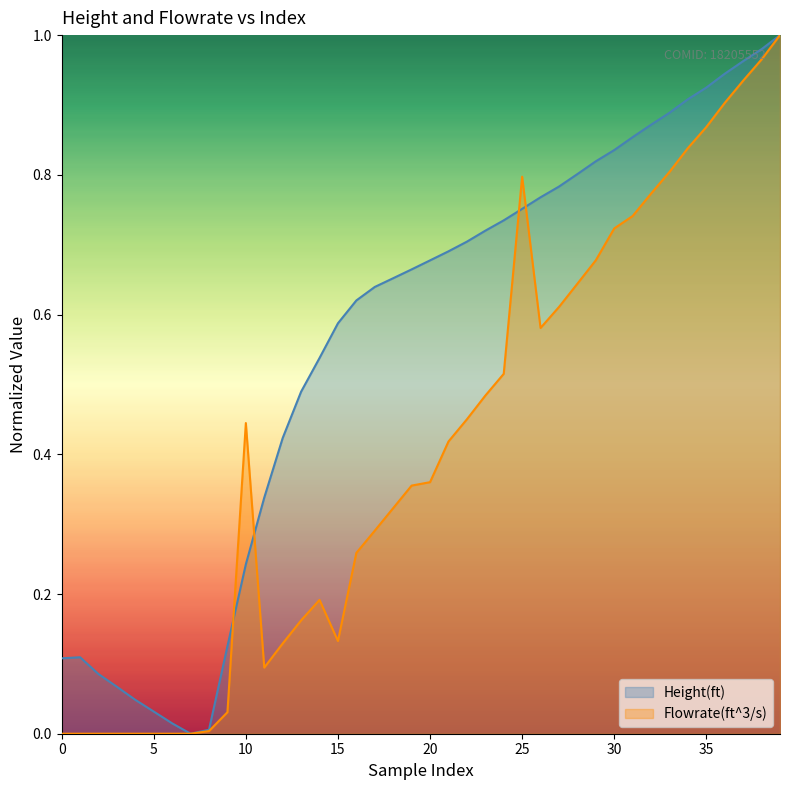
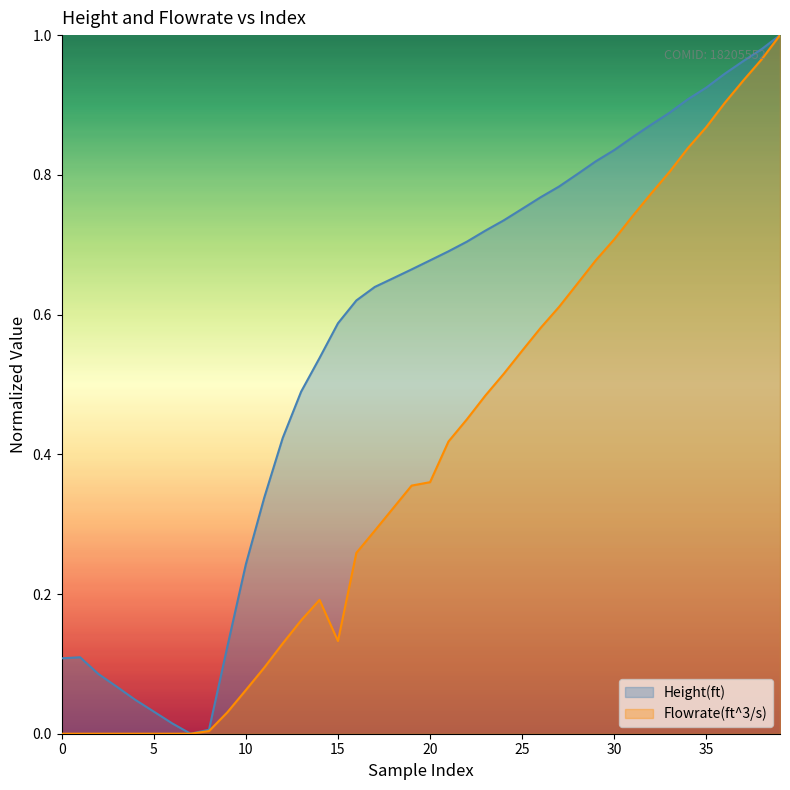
  {
    "Height(ft)": {
      "0": 0.11,
      "5": 0.03,
      "10": 0.24,
      "15": 0.59,
      "20": 0.68,
      "25": 0.75,
      "30": 0.84,
      "35": 0.92
    },
    "Flowrate(ft^3/s)": {
      "0": 0.00,
      "5": 0.00,
-     "10": 0.44,
+     "10": 0.06,
      "15": 0.13,
      "20": 0.36,
-     "25": 0.80,
-     "30": 0.72,
+     "25": 0.55,
+     "30": 0.71,
      "35": 0.87
    }
  }
